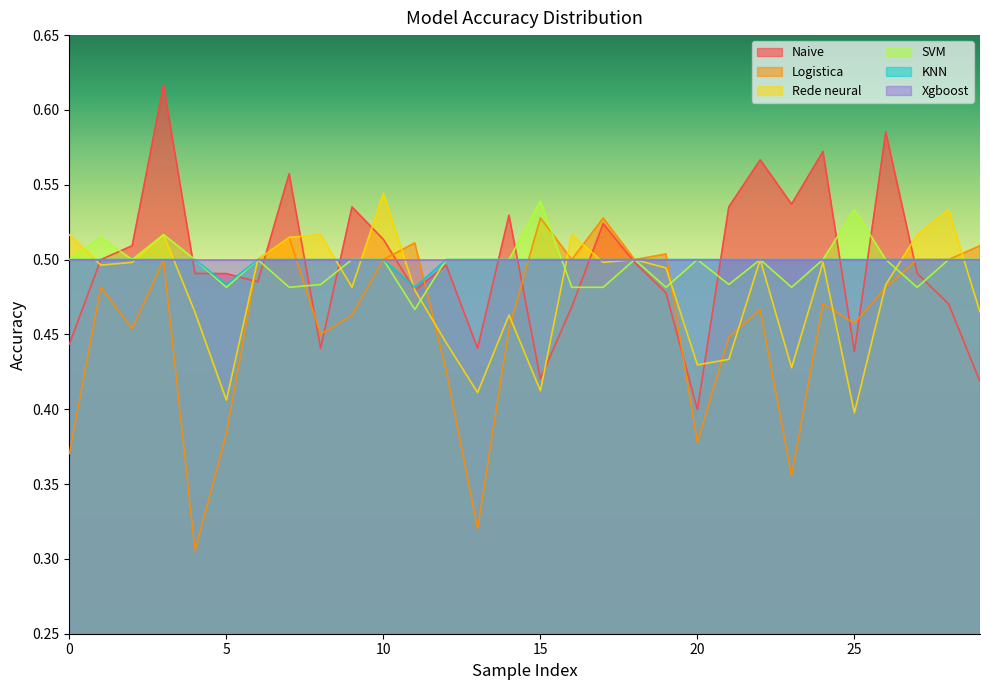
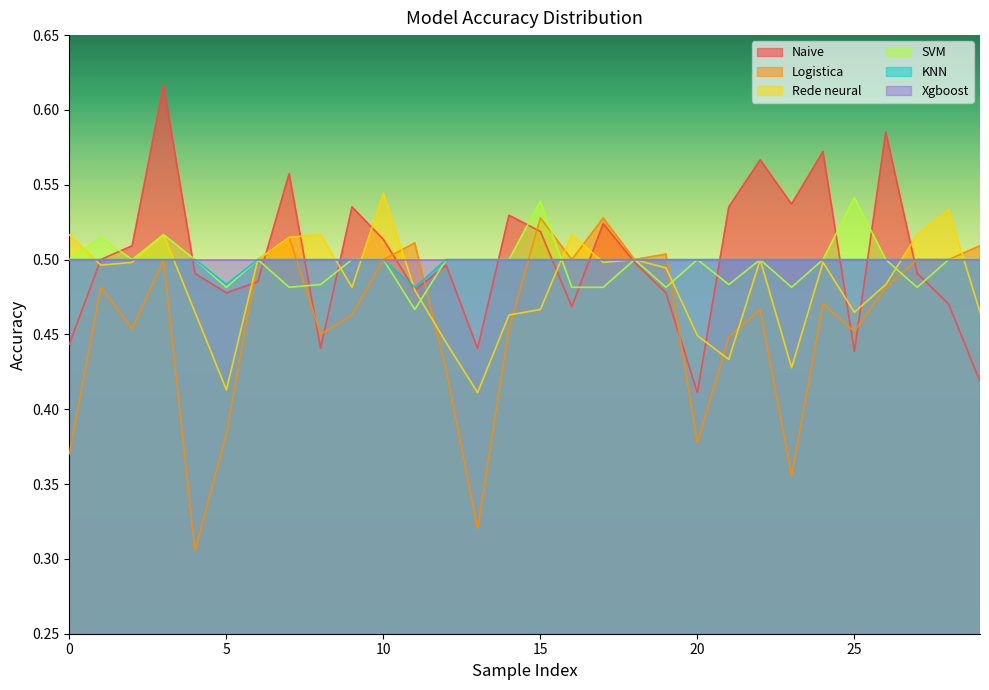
  {
    "Naive": {
      "0": 0.444,
-     "5": 0.491,
+     "5": 0.478,
      "10": 0.513,
-     "15": 0.420,
-     "20": 0.400,
+     "15": 0.519,
+     "20": 0.411,
      "25": 0.439
    },
    "Logistica": {
      "0": 0.370,
      "5": 0.384,
      "15": 0.528,
      "20": 0.378,
-     "25": 0.457
+     "25": 0.452
    },
    "Rede neural": {
      "0": 0.517,
-     "5": 0.406,
+     "5": 0.413,
      "10": 0.544,
-     "15": 0.412,
-     "20": 0.430,
-     "25": 0.398
+     "15": 0.467,
+     "20": 0.449,
+     "25": 0.465
    },
    "SVM": {
      "5": 0.481,
      "15": 0.539,
-     "25": 0.533
+     "25": 0.541
    },
    "KNN": {
      "5": 0.483
    },
    "Xgboost": {
      "5": 0.500
    }
  }
